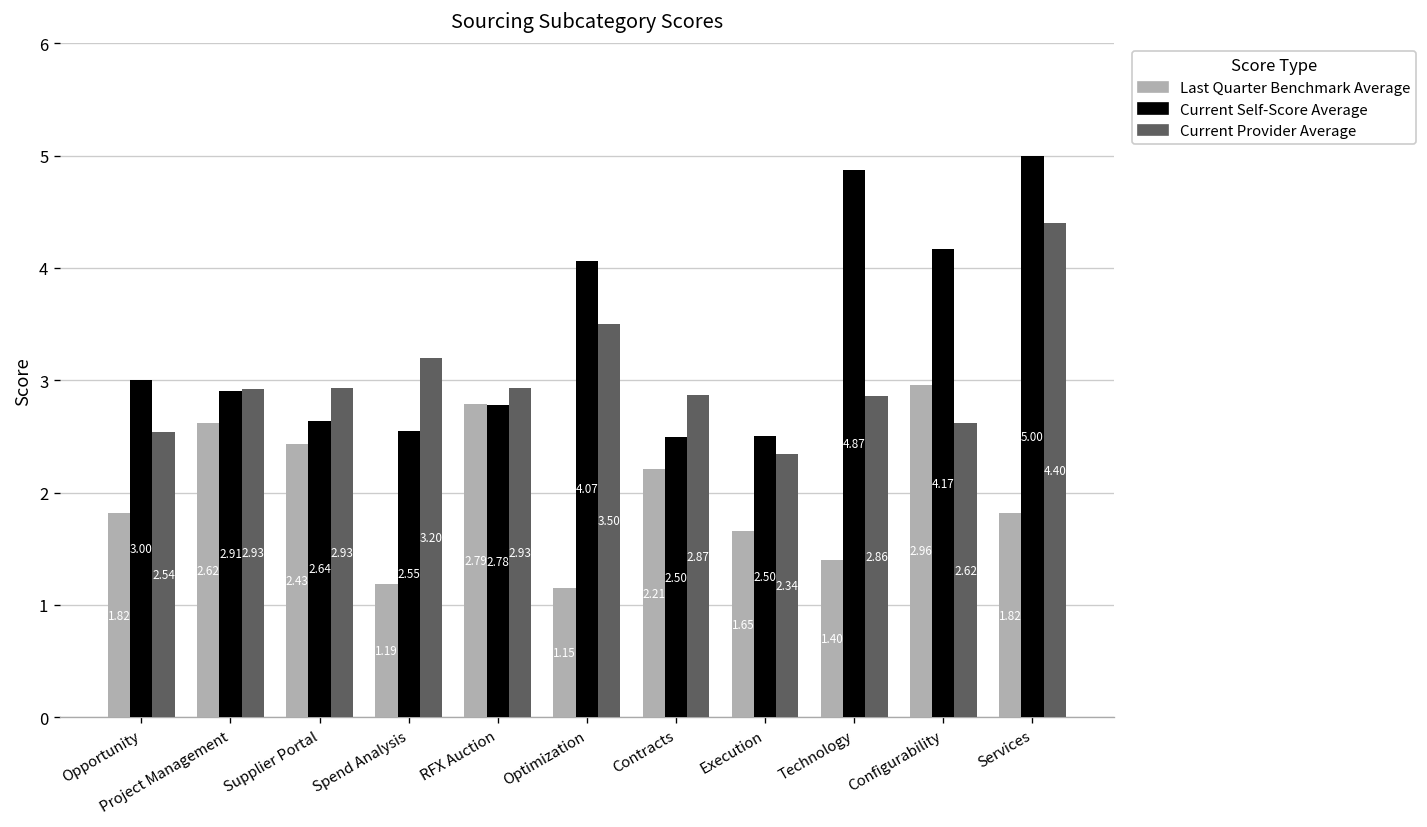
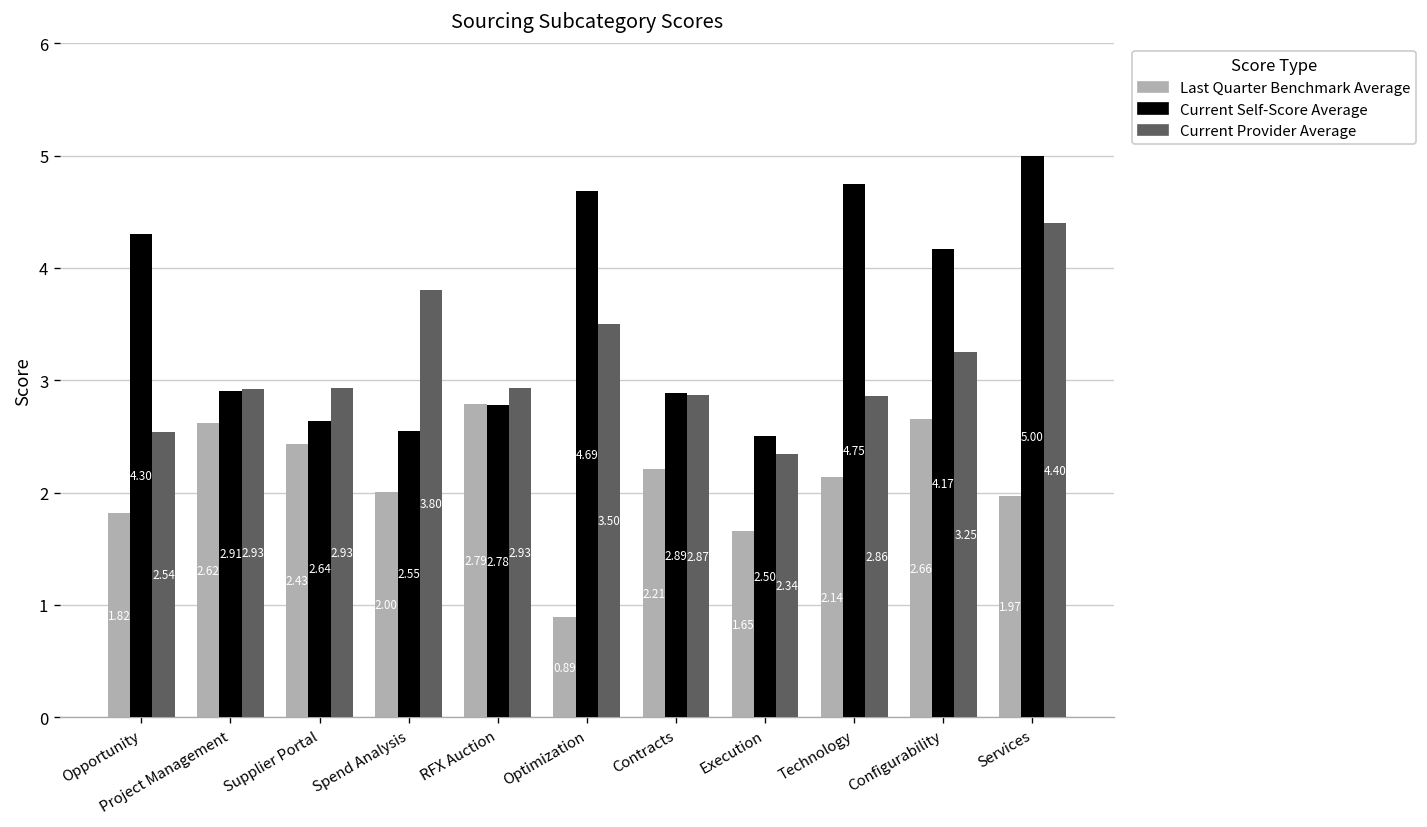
  {
    "Last Quarter Benchmark Average": {
      "Opportunity": 1.82,
      "Project Management": 2.62,
      "Supplier Portal": 2.43,
-     "Spend Analysis": 1.19,
+     "Spend Analysis": 2.00,
      "RFX Auction": 2.79,
-     "Optimization": 1.15,
+     "Optimization": 0.89,
      "Contracts": 2.21,
      "Execution": 1.65,
-     "Technology": 1.40,
-     "Configurability": 2.96,
-     "Services": 1.82
+     "Technology": 2.14,
+     "Configurability": 2.66,
+     "Services": 1.97
    },
    "Current Self-Score Average": {
-     "Opportunity": 3.00,
+     "Opportunity": 4.30,
      "Project Management": 2.91,
      "Supplier Portal": 2.64,
      "Spend Analysis": 2.55,
      "RFX Auction": 2.78,
-     "Optimization": 4.07,
-     "Contracts": 2.50,
+     "Optimization": 4.69,
+     "Contracts": 2.89,
      "Execution": 2.50,
-     "Technology": 4.87,
+     "Technology": 4.75,
      "Configurability": 4.17,
      "Services": 5.00
    },
    "Current Provider Average": {
      "Opportunity": 2.54,
      "Project Management": 2.93,
      "Supplier Portal": 2.93,
-     "Spend Analysis": 3.20,
+     "Spend Analysis": 3.80,
      "RFX Auction": 2.93,
      "Optimization": 3.50,
      "Contracts": 2.87,
      "Execution": 2.34,
      "Technology": 2.86,
-     "Configurability": 2.62,
+     "Configurability": 3.25,
      "Services": 4.40
    }
  }
